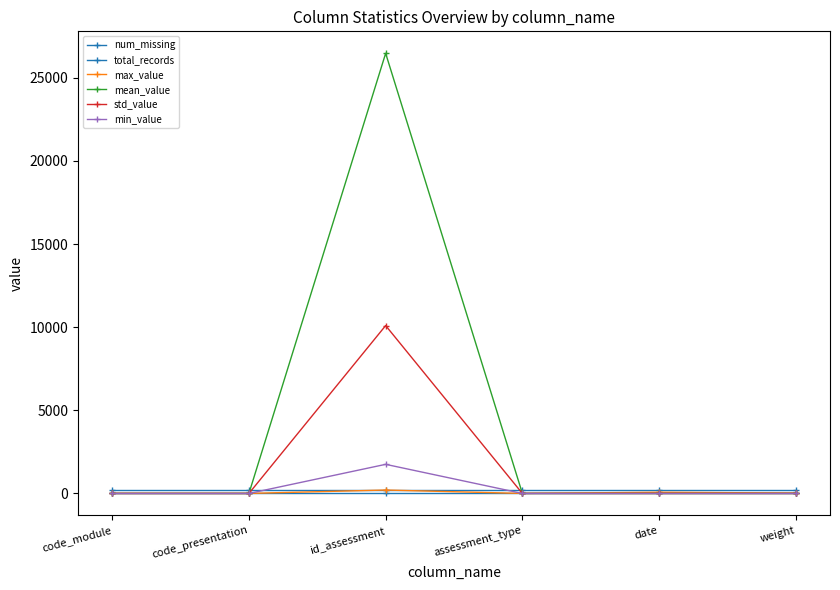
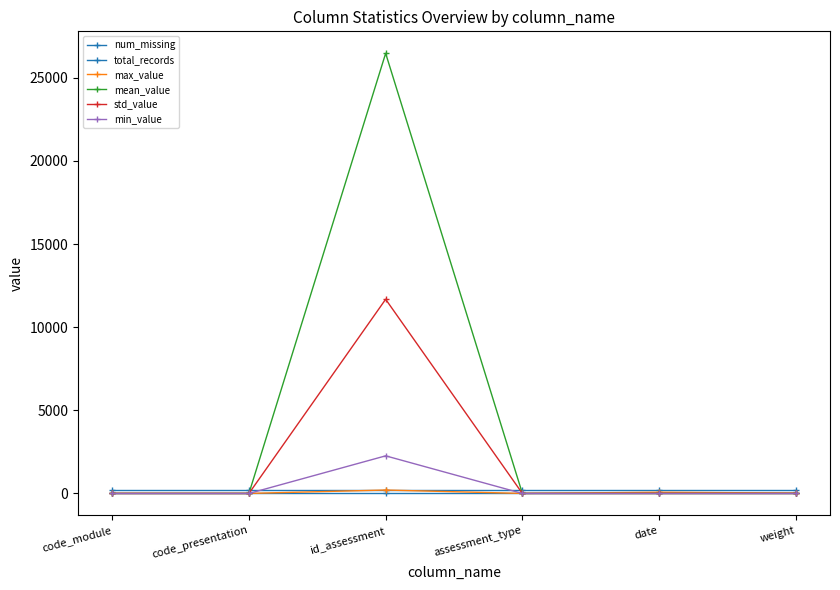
  {
    "mean_value": {
      "id_assessment": 26500
    },
    "std_value": {
-     "id_assessment": 10100
+     "id_assessment": 11700
    },
    "min_value": {
-     "id_assessment": 1800
+     "id_assessment": 2300
    }
  }
